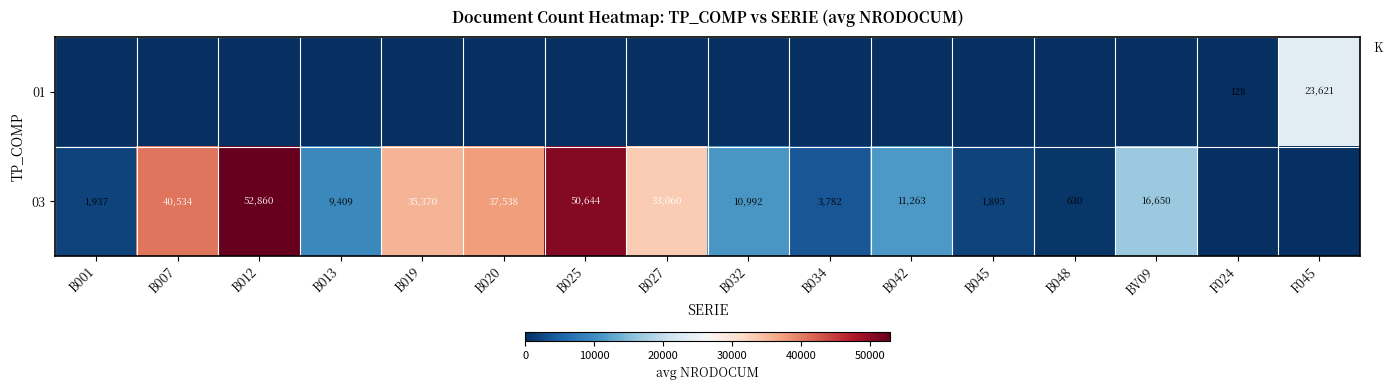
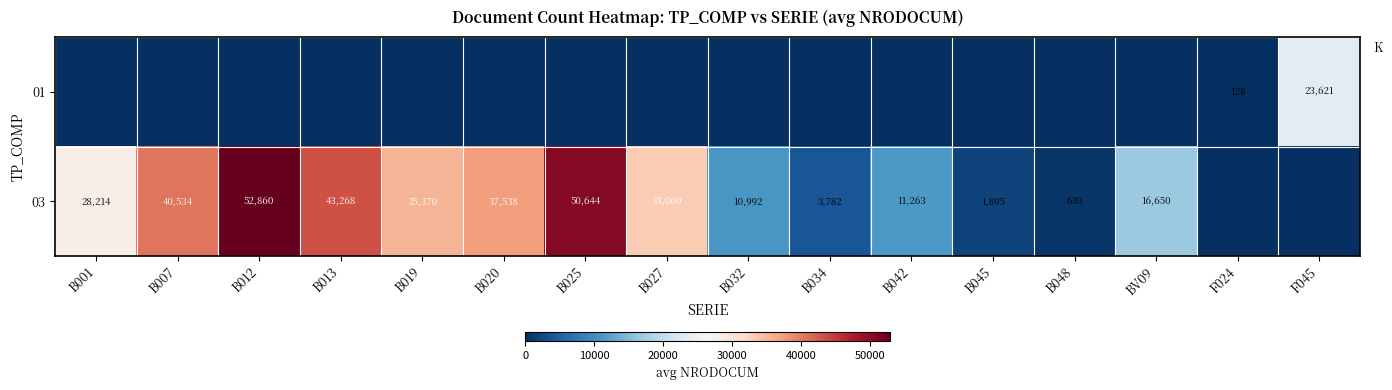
  {
    "01": {
      "F024": "128",
      "F045": "23,621"
    },
    "03": {
-     "B001": "1,937",
+     "B001": "28,214",
      "B007": "40,534",
      "B012": "52,860",
-     "B013": "9,409",
+     "B013": "43,268",
      "B019": "35,370",
      "B020": "37,538",
      "B025": "50,644",
      "B027": "33,060",
      "B032": "10,992",
      "B034": "3,782",
      "B042": "11,263",
      "B045": "1,895",
      "B048": "630",
      "BV09": "16,650"
    }
  }
